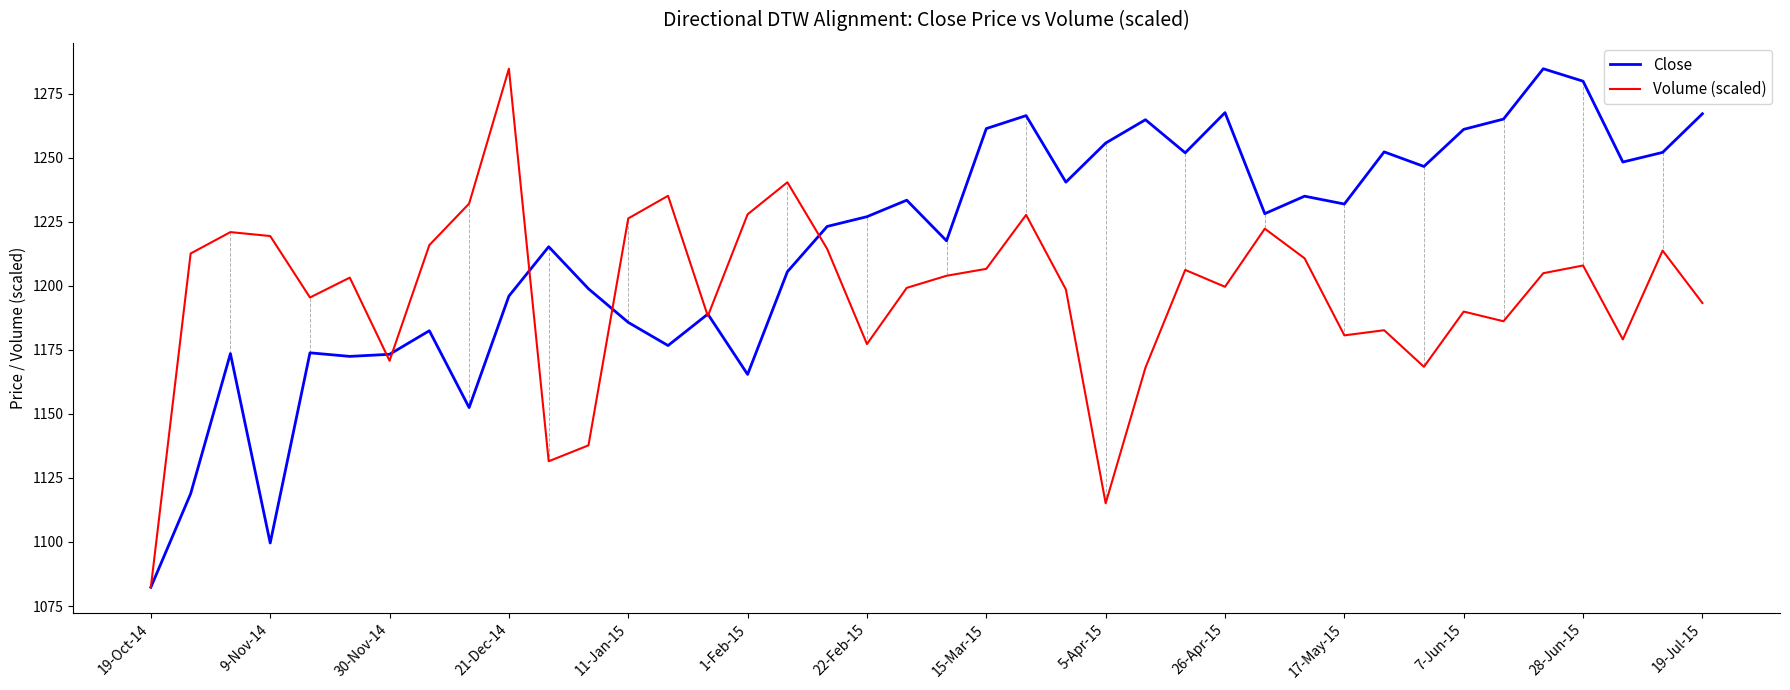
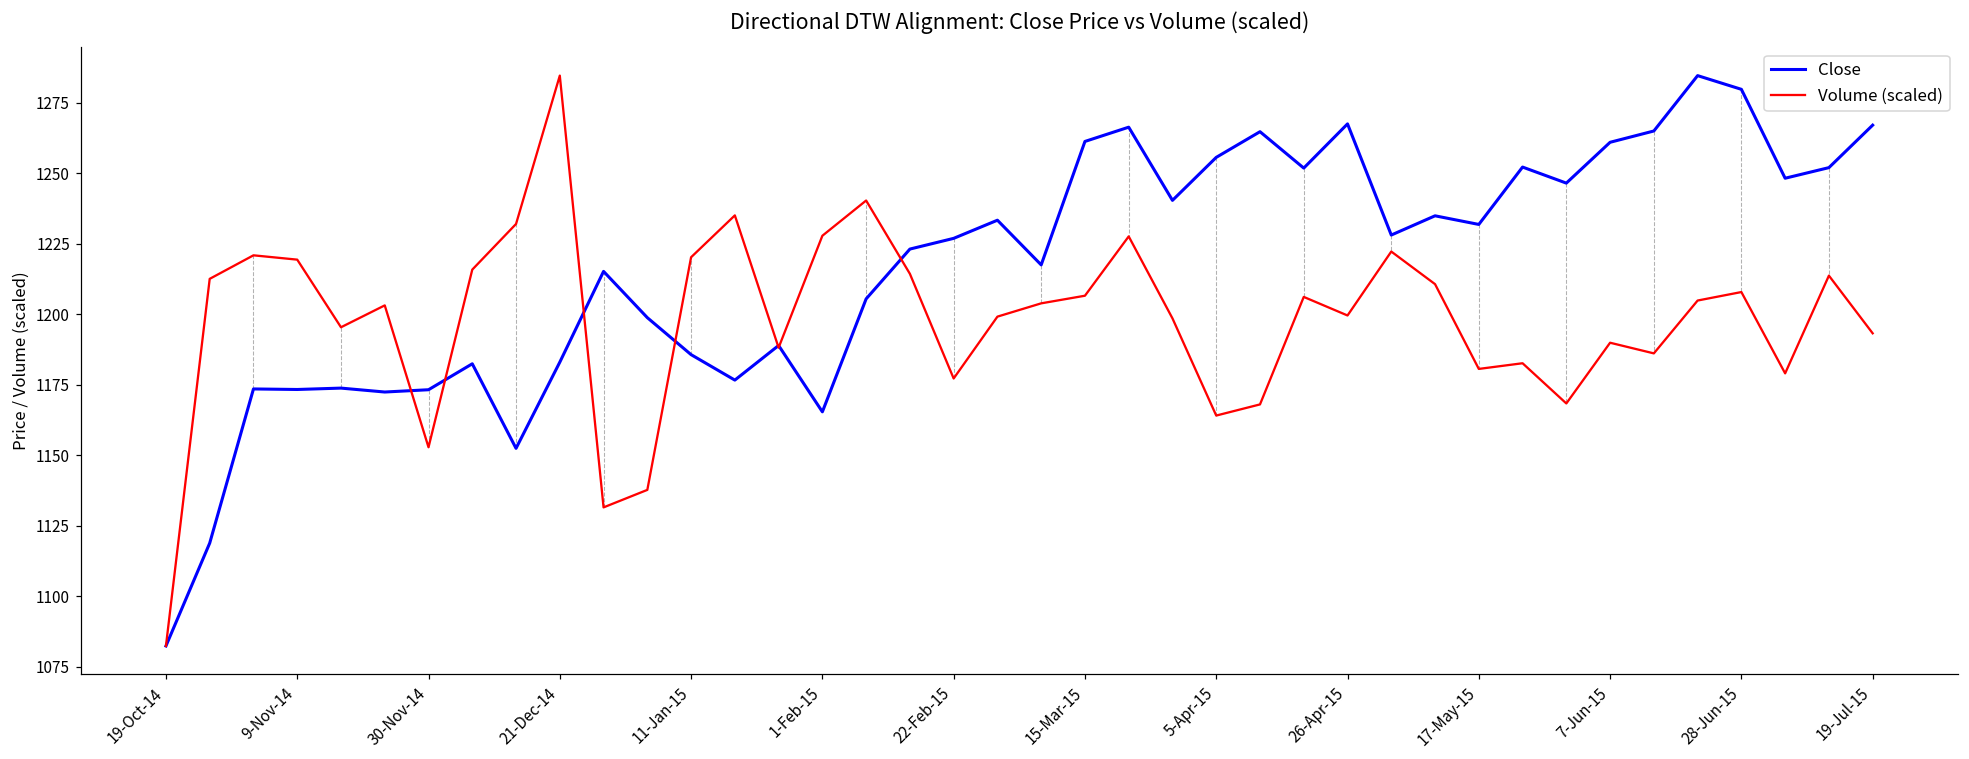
  {
    "Close": {
-     "9-Nov-14": 1100,
-     "21-Dec-14": 1196,
+     "9-Nov-14": 1173,
+     "21-Dec-14": 1183,
      "1-Feb-15": 1165,
      "15-Mar-15": 1261,
      "26-Apr-15": 1268,
      "7-Jun-15": 1261,
      "19-Jul-15": 1267
    },
    "Volume (scaled)": {
      "9-Nov-14": 1219,
-     "30-Nov-14": 1171,
+     "30-Nov-14": 1153,
      "21-Dec-14": 1285,
-     "11-Jan-15": 1226,
+     "11-Jan-15": 1220,
      "1-Feb-15": 1228,
      "15-Mar-15": 1207,
-     "5-Apr-15": 1115,
+     "5-Apr-15": 1164,
      "26-Apr-15": 1200,
      "7-Jun-15": 1190,
      "19-Jul-15": 1193
    }
  }
